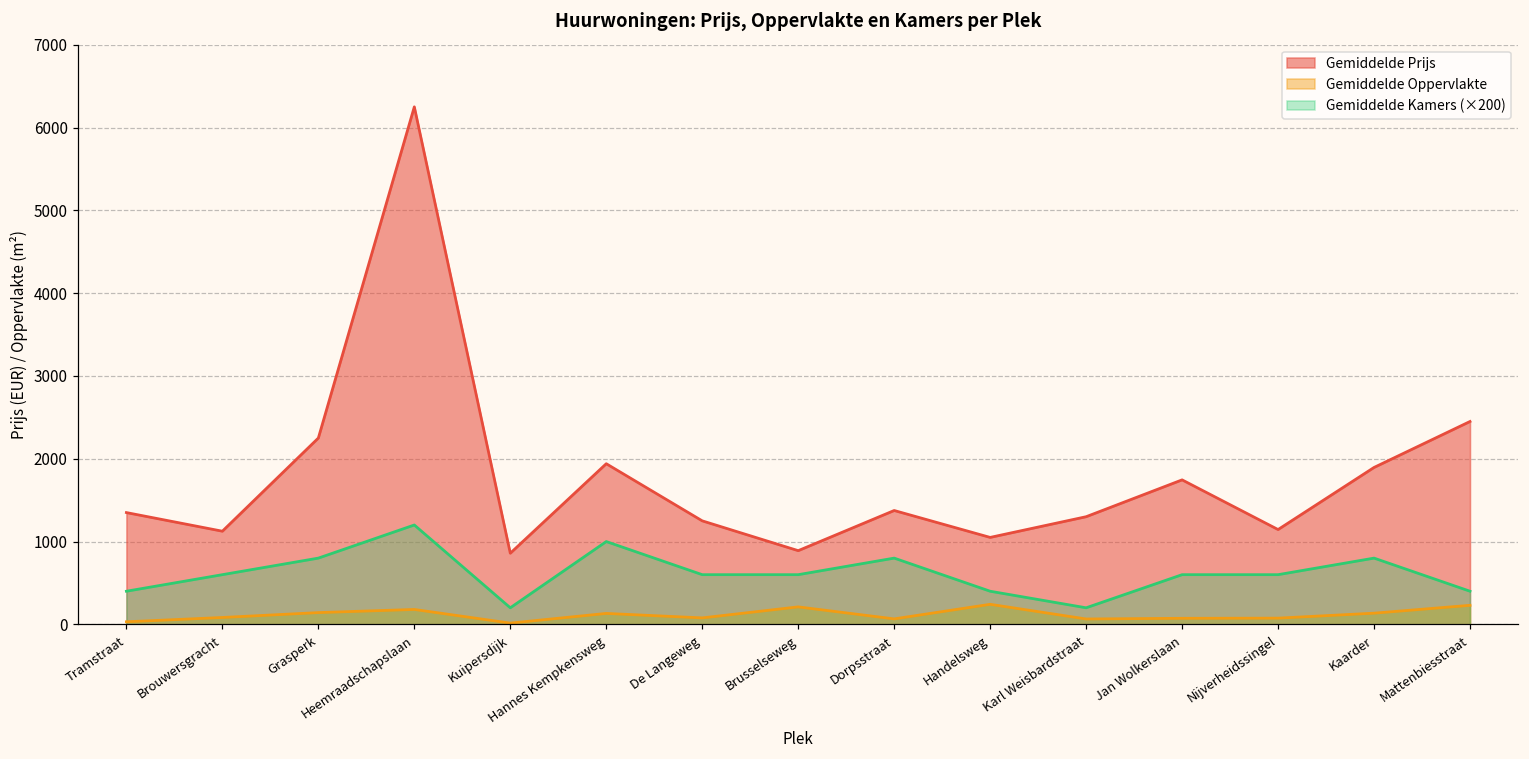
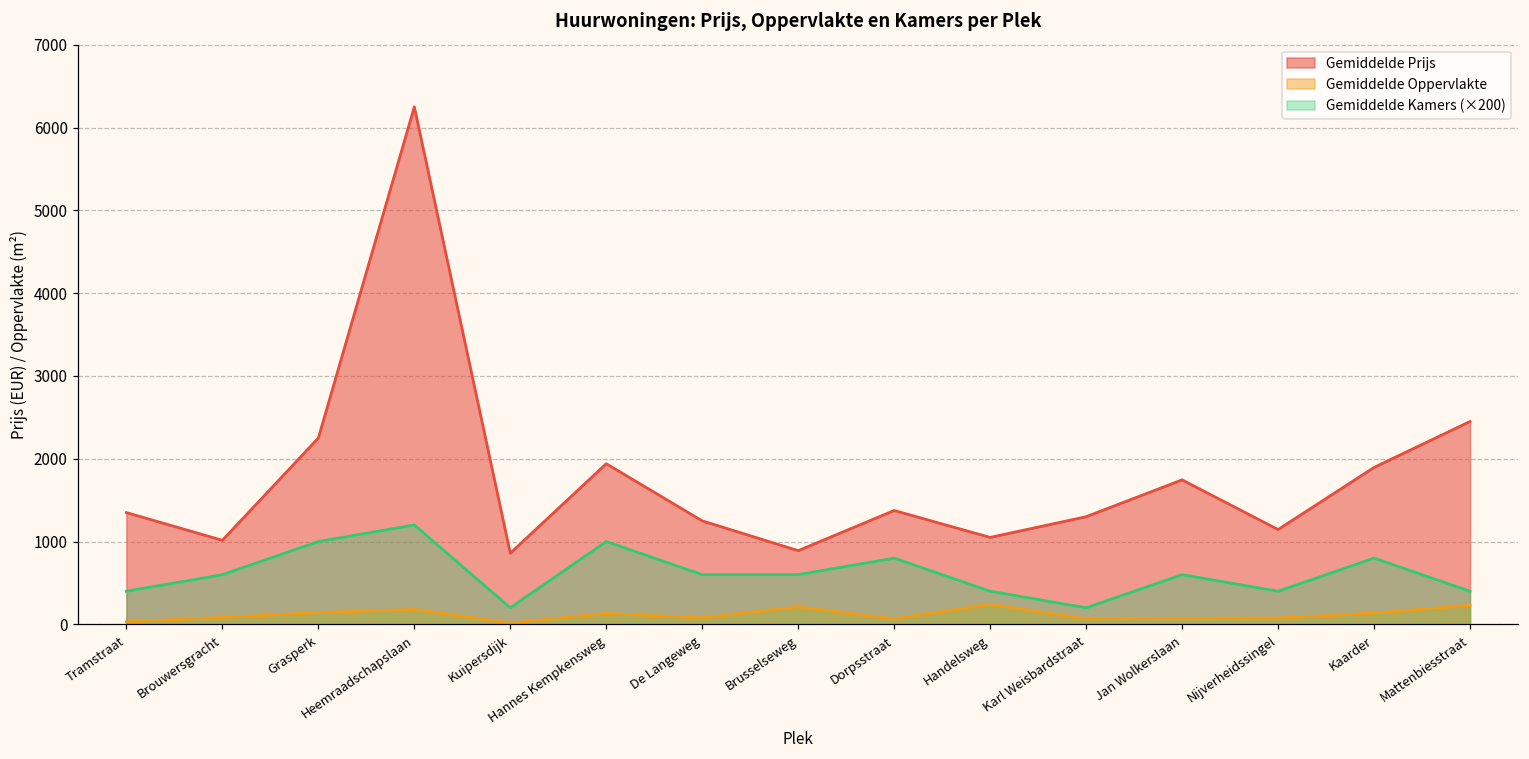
  {
    "Gemiddelde Prijs": {
      "Tramstraat": 1400,
-     "Brouwersgracht": 1100,
+     "Brouwersgracht": 1000,
      "Grasperk": 2300,
      "Heemraadschapslaan": 6300,
      "Kuipersdijk": 900,
      "Hannes Kempkensweg": 1900,
      "De Langeweg": 1300,
      "Brusselseweg": 900,
      "Dorpsstraat": 1400,
      "Handelsweg": 1100,
      "Karl Weisbardstraat": 1300,
      "Jan Wolkerslaan": 1700,
      "Nijverheidssingel": 1100,
      "Kaarder": 1900,
      "Mattenbiesstraat": 2500
    },
    "Gemiddelde Oppervlakte": {
      "Tramstraat": 0,
      "Brouwersgracht": 100,
      "Grasperk": 100,
      "Heemraadschapslaan": 200,
      "Kuipersdijk": 0,
      "Hannes Kempkensweg": 100,
      "De Langeweg": 100,
      "Brusselseweg": 200,
      "Dorpsstraat": 100,
      "Handelsweg": 200,
      "Karl Weisbardstraat": 100,
      "Jan Wolkerslaan": 100,
      "Nijverheidssingel": 100,
      "Kaarder": 100,
      "Mattenbiesstraat": 200
    },
    "Gemiddelde Kamers (×200)": {
      "Tramstraat": 400,
      "Brouwersgracht": 600,
-     "Grasperk": 800,
+     "Grasperk": 1000,
      "Heemraadschapslaan": 1200,
      "Kuipersdijk": 200,
      "Hannes Kempkensweg": 1000,
      "De Langeweg": 600,
      "Brusselseweg": 600,
      "Dorpsstraat": 800,
      "Handelsweg": 400,
      "Karl Weisbardstraat": 200,
      "Jan Wolkerslaan": 600,
-     "Nijverheidssingel": 600,
+     "Nijverheidssingel": 400,
      "Kaarder": 800,
      "Mattenbiesstraat": 400
    }
  }
